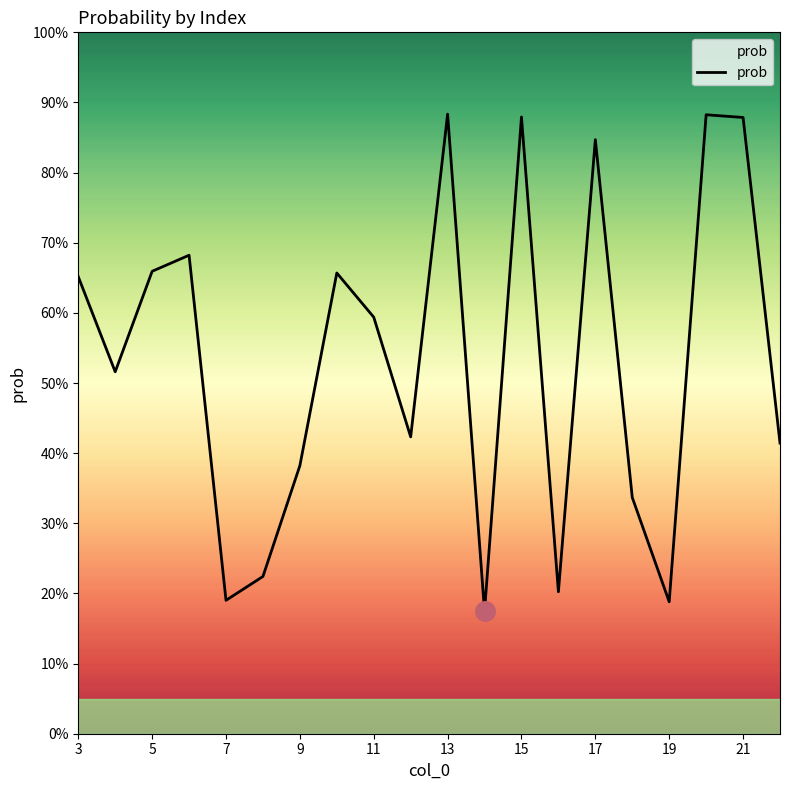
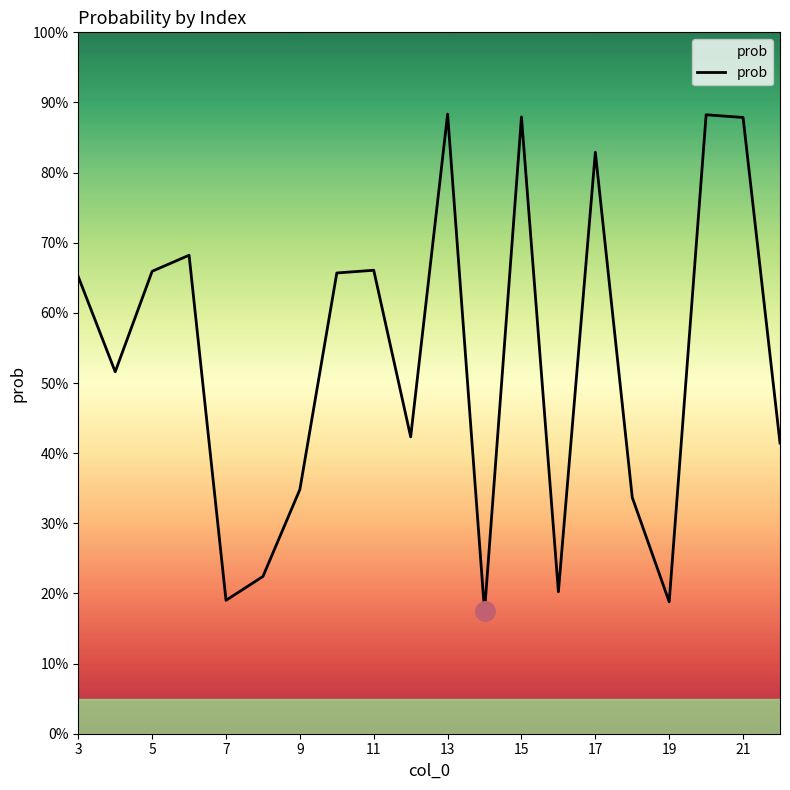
  {
    "prob": {
      "3": "65%",
      "5": "66%",
      "7": "19%",
-     "9": "38%",
-     "11": "59%",
+     "9": "35%",
+     "11": "66%",
      "13": "88%",
      "15": "88%",
-     "17": "85%",
+     "17": "83%",
      "19": "19%",
      "21": "88%"
    }
  }
